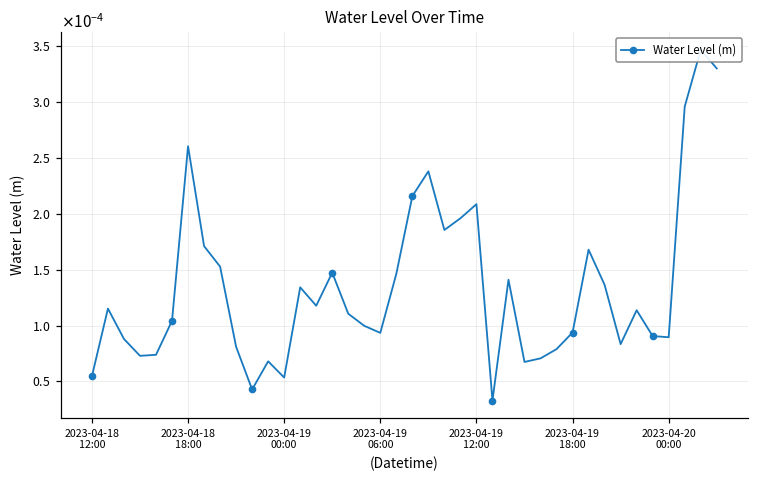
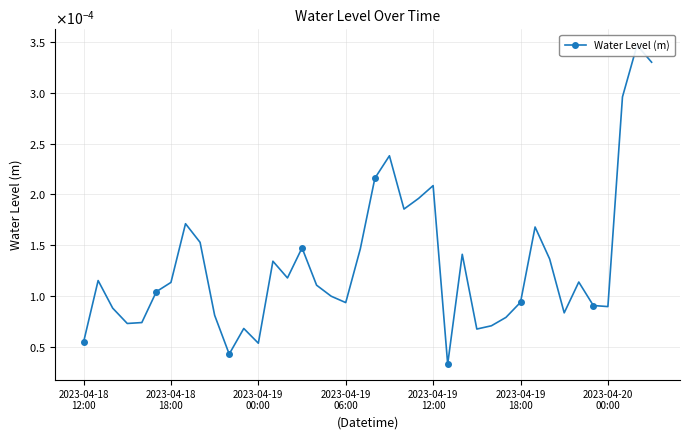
  {
    "2023-04-18 12:00": 0.000054,
-   "2023-04-18 18:00": 0.000261,
+   "2023-04-18 18:00": 0.000113,
    "2023-04-19 00:00": 0.000053,
    "2023-04-19 06:00": 0.000093,
    "2023-04-19 12:00": 0.000209,
    "2023-04-19 18:00": 0.000094,
    "2023-04-20 00:00": 0.000090
  }
